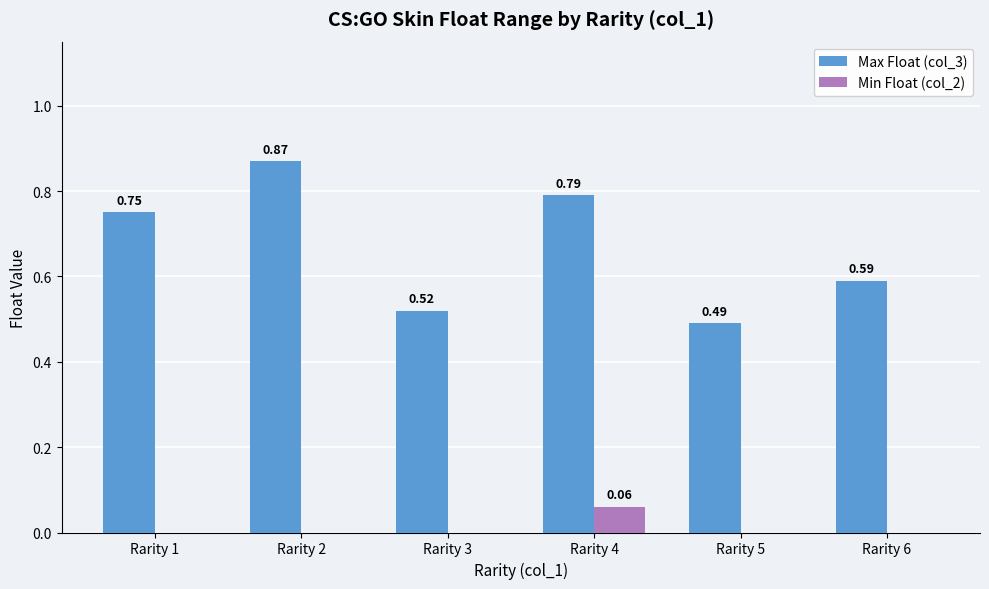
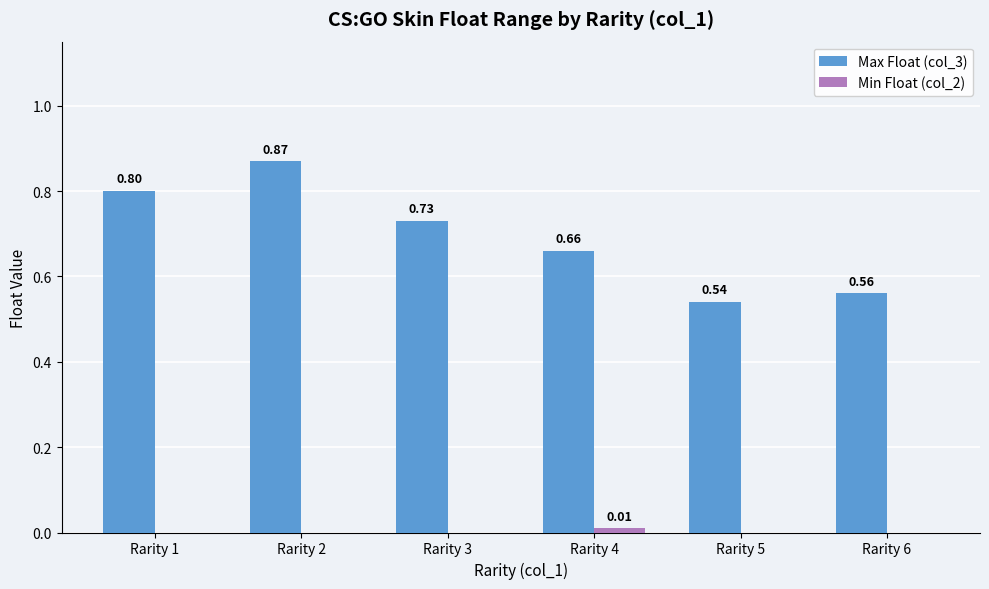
  {
    "Max Float (col_3)": {
-     "Rarity 1": 0.75,
+     "Rarity 1": 0.80,
      "Rarity 2": 0.87,
-     "Rarity 3": 0.52,
-     "Rarity 4": 0.79,
-     "Rarity 5": 0.49,
-     "Rarity 6": 0.59
+     "Rarity 3": 0.73,
+     "Rarity 4": 0.66,
+     "Rarity 5": 0.54,
+     "Rarity 6": 0.56
    },
    "Min Float (col_2)": {
-     "Rarity 4": 0.06
+     "Rarity 4": 0.01
    }
  }
